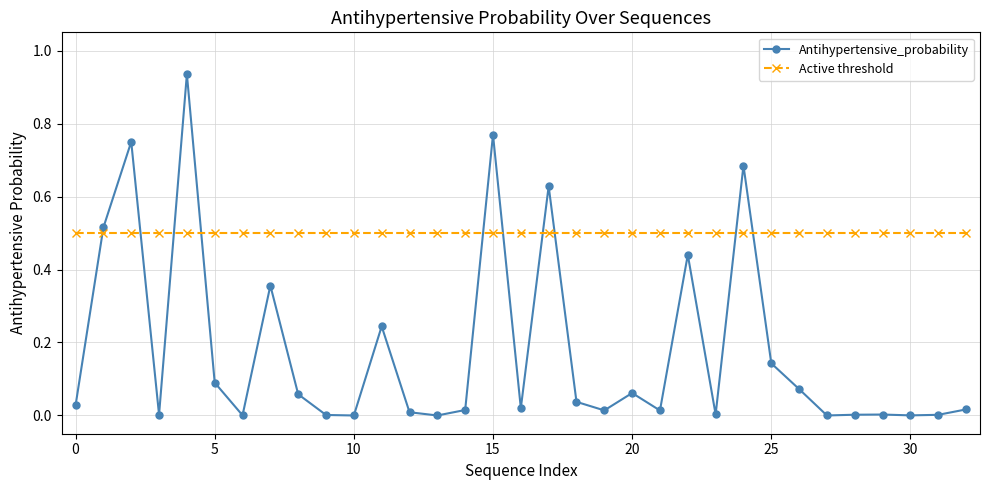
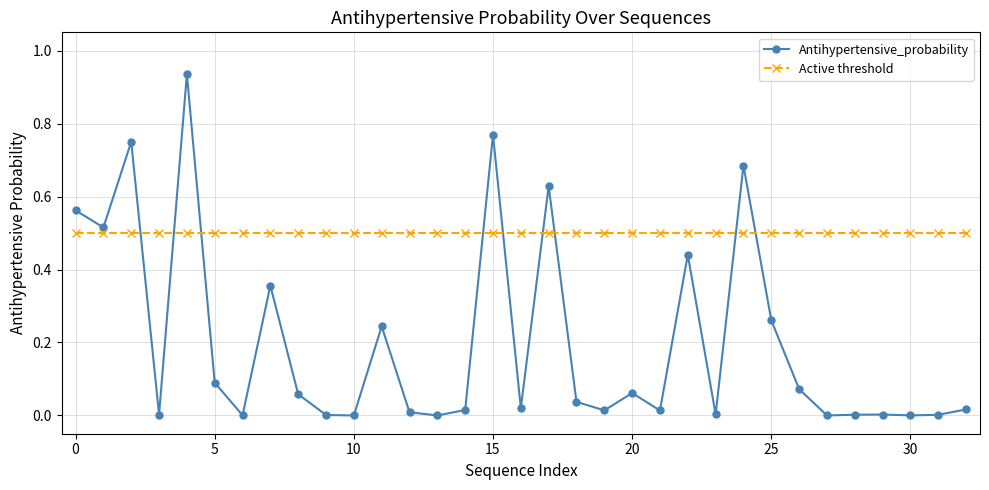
  {
    "Antihypertensive_probability": {
-     "0": 0.03,
+     "0": 0.56,
      "5": 0.09,
      "10": 0.00,
      "15": 0.77,
      "20": 0.06,
-     "25": 0.14,
+     "25": 0.26,
      "30": 0.00
    },
    "Active threshold": {
      "0": 0.50,
      "5": 0.50,
      "10": 0.50,
      "15": 0.50,
      "20": 0.50,
      "25": 0.50,
      "30": 0.50
    }
  }
